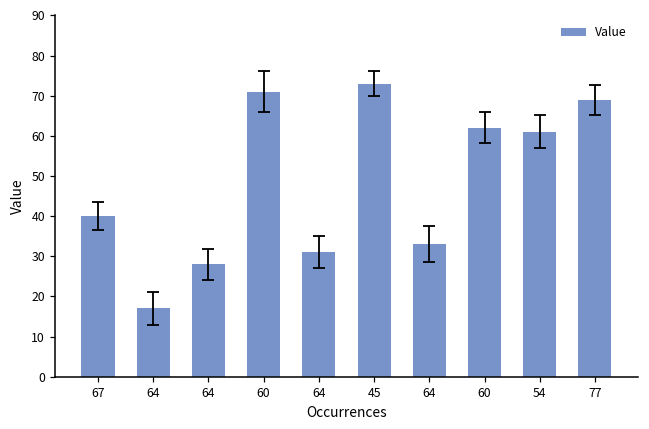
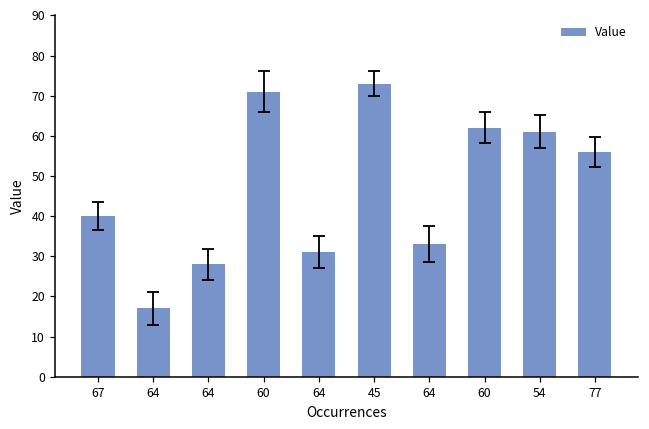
  {
    "Value": {
      "67": 40,
      "45": 73,
      "54": 61,
-     "77": 69
+     "77": 56
    }
  }
